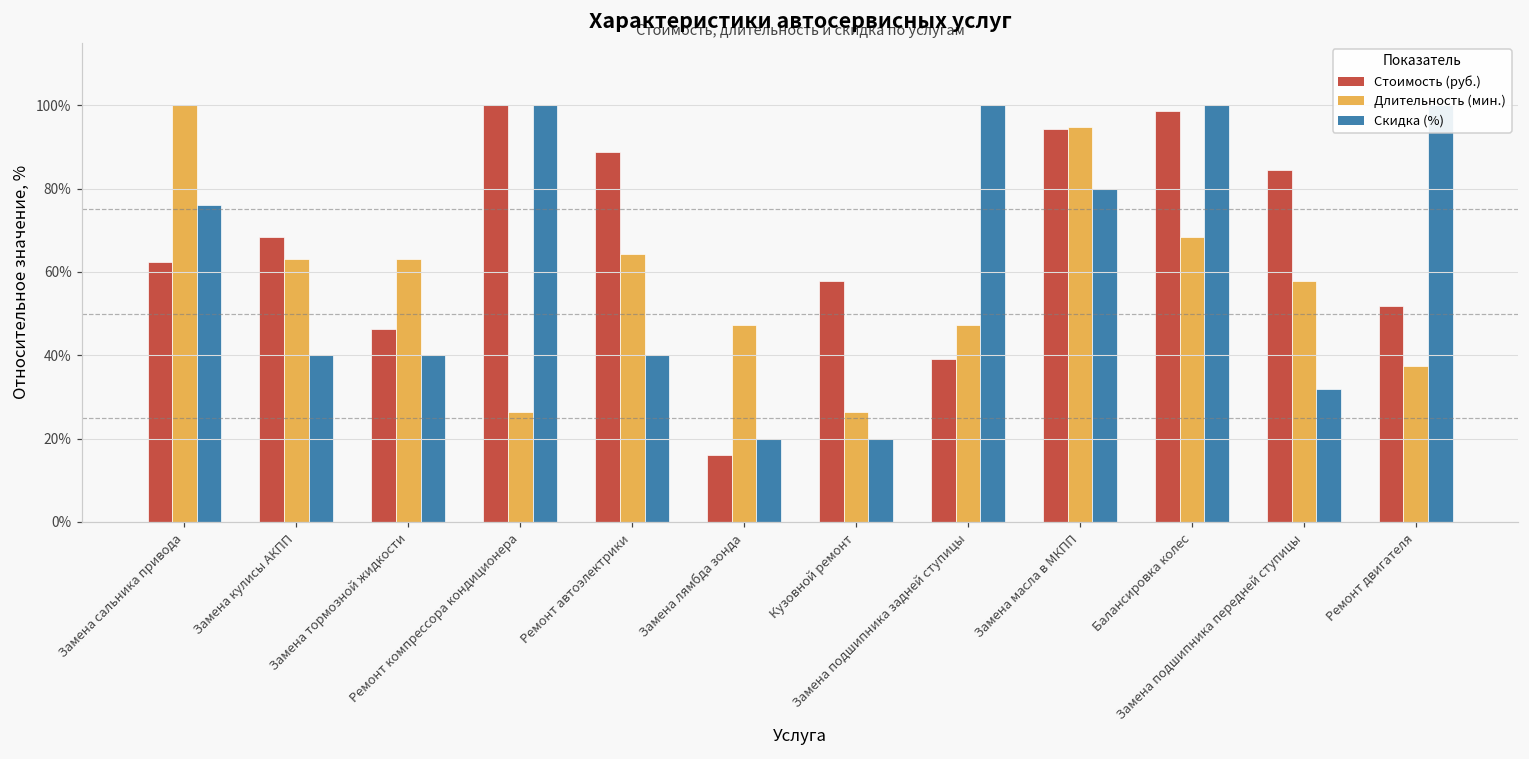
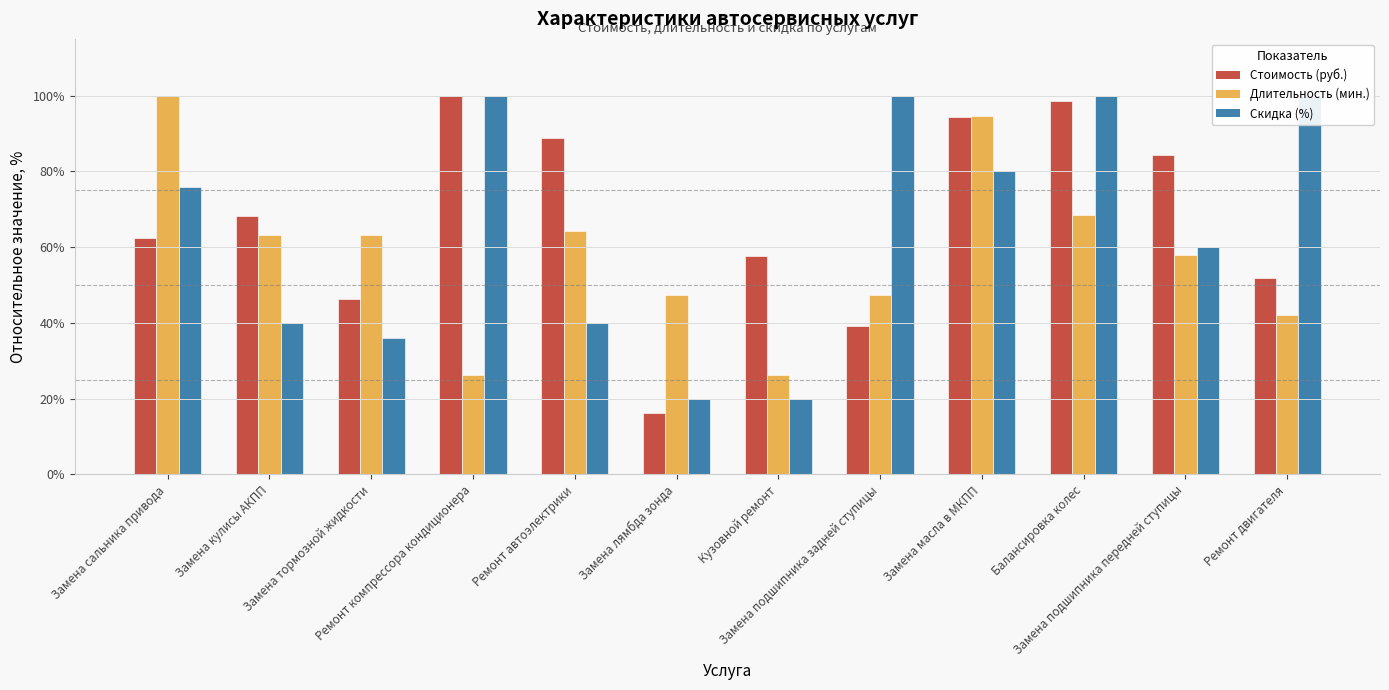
  {
    "Стоимость (руб.)": {
      "Замена сальника привода": "62%",
      "Замена кулисы АКПП": "68%",
      "Замена тормозной жидкости": "46%",
      "Ремонт компрессора кондиционера": "100%",
      "Ремонт автоэлектрики": "89%",
      "Замена лямбда зонда": "16%",
      "Кузовной ремонт": "58%",
      "Замена подшипника задней ступицы": "39%",
      "Замена масла в МКПП": "94%",
      "Балансировка колес": "99%",
      "Замена подшипника передней ступицы": "84%",
      "Ремонт двигателя": "52%"
    },
    "Длительность (мин.)": {
      "Замена сальника привода": "100%",
      "Замена кулисы АКПП": "63%",
      "Замена тормозной жидкости": "63%",
      "Ремонт компрессора кондиционера": "26%",
      "Ремонт автоэлектрики": "64%",
      "Замена лямбда зонда": "47%",
      "Кузовной ремонт": "26%",
      "Замена подшипника задней ступицы": "47%",
      "Замена масла в МКПП": "95%",
      "Балансировка колес": "68%",
      "Замена подшипника передней ступицы": "58%",
-     "Ремонт двигателя": "37%"
+     "Ремонт двигателя": "42%"
    },
    "Скидка (%)": {
      "Замена сальника привода": "76%",
      "Замена кулисы АКПП": "40%",
-     "Замена тормозной жидкости": "40%",
+     "Замена тормозной жидкости": "36%",
      "Ремонт компрессора кондиционера": "100%",
      "Ремонт автоэлектрики": "40%",
      "Замена лямбда зонда": "20%",
      "Кузовной ремонт": "20%",
      "Замена подшипника задней ступицы": "100%",
      "Замена масла в МКПП": "80%",
      "Балансировка колес": "100%",
-     "Замена подшипника передней ступицы": "32%"
+     "Замена подшипника передней ступицы": "60%"
    }
  }
